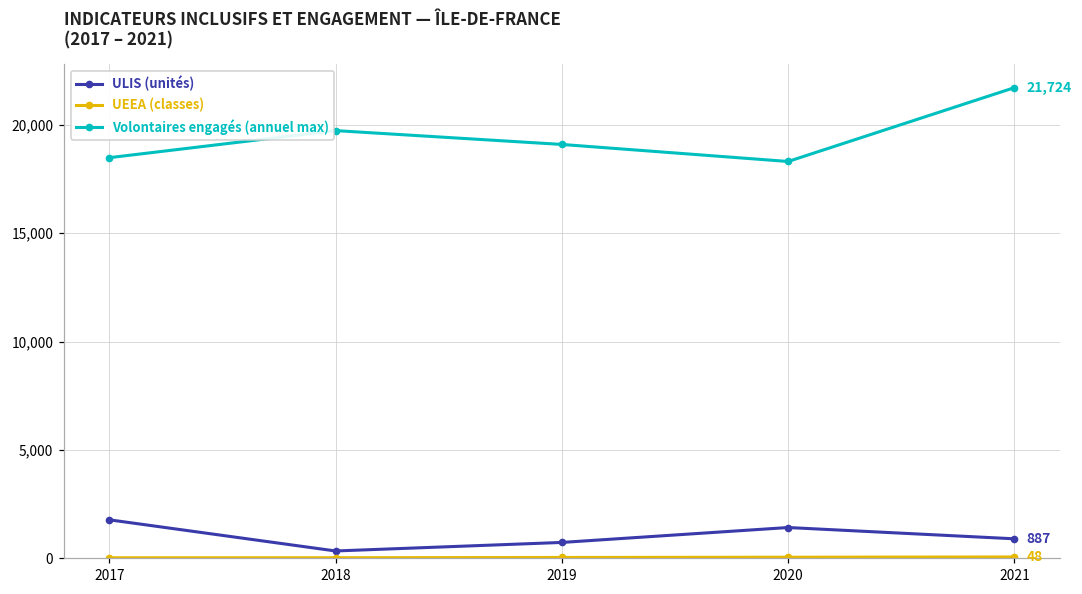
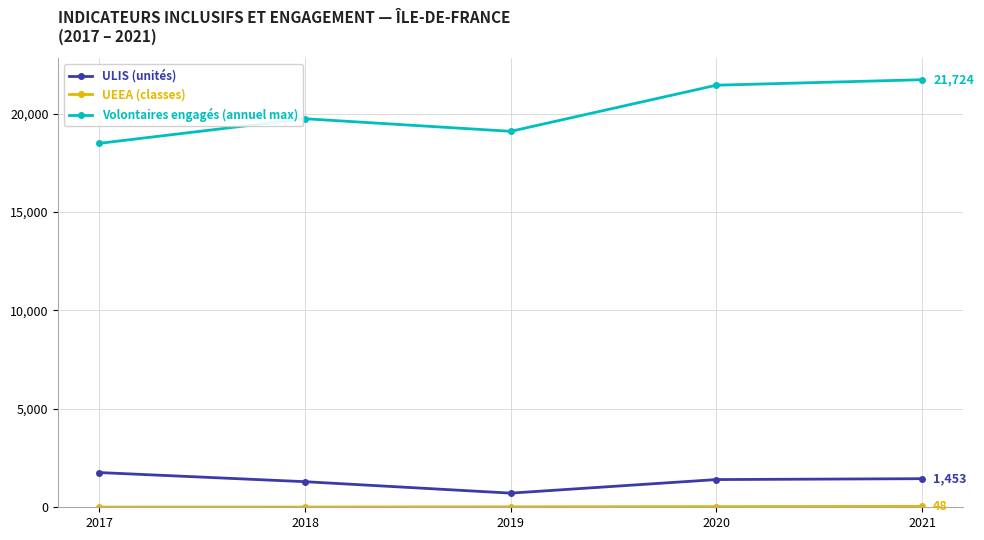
  {
    "ULIS (unités)": {
-     "2018": "300",
-     "2021": "887"
+     "2018": "1,300",
+     "2021": "1,453"
    },
    "UEEA (classes)": {
      "2021": "48"
    },
    "Volontaires engagés (annuel max)": {
      "2017": "18,500",
      "2018": "19,700",
      "2019": "19,100",
-     "2020": "18,300"
+     "2020": "21,400"
    }
  }
